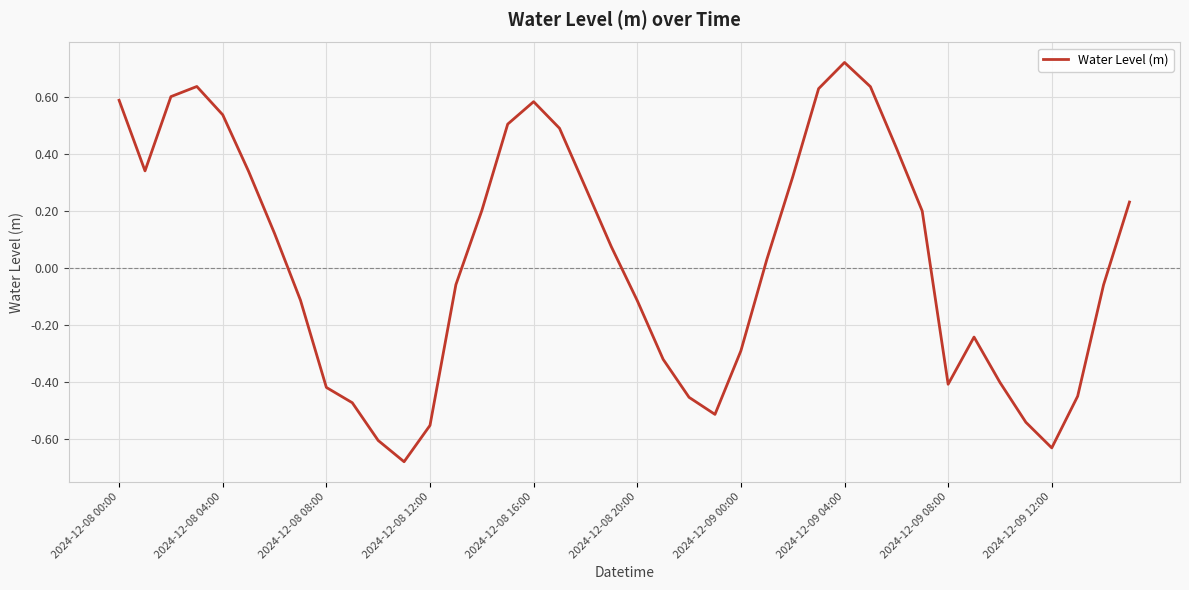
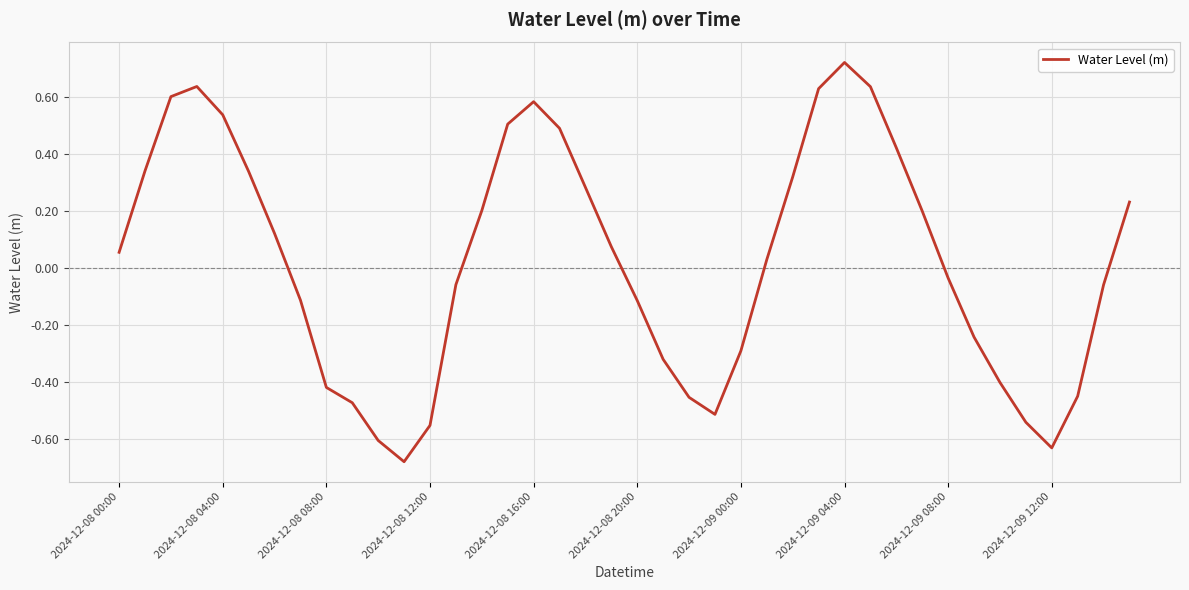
  {
-   "2024-12-08 00:00": 0.59,
+   "2024-12-08 00:00": 0.05,
    "2024-12-08 04:00": 0.54,
    "2024-12-08 08:00": -0.42,
    "2024-12-08 12:00": -0.55,
    "2024-12-08 16:00": 0.58,
    "2024-12-08 20:00": -0.12,
    "2024-12-09 00:00": -0.29,
    "2024-12-09 04:00": 0.72,
-   "2024-12-09 08:00": -0.41,
+   "2024-12-09 08:00": -0.04,
    "2024-12-09 12:00": -0.63
  }
